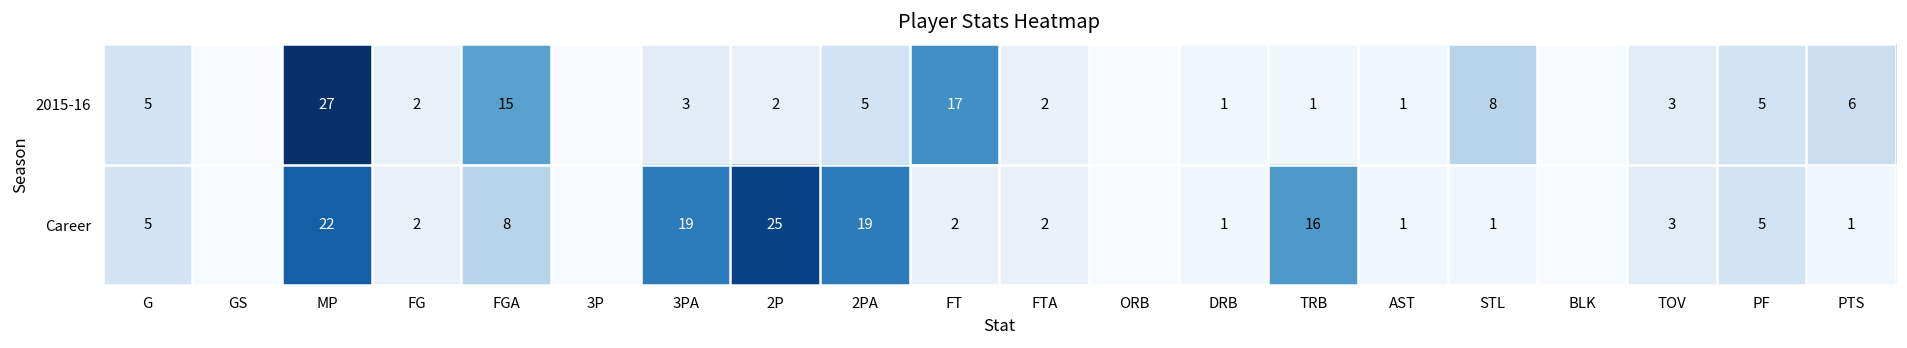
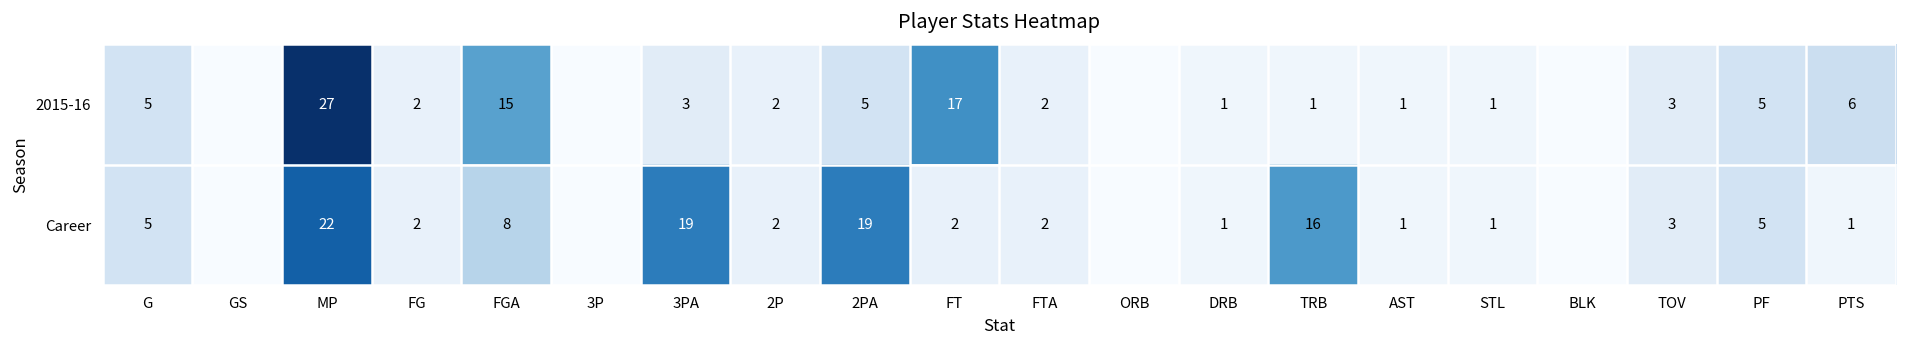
  {
    "2015-16": {
      "G": 5,
      "MP": 27,
      "FG": 2,
      "FGA": 15,
      "3PA": 3,
      "2P": 2,
      "2PA": 5,
      "FT": 17,
      "FTA": 2,
      "DRB": 1,
      "TRB": 1,
      "AST": 1,
-     "STL": 8,
+     "STL": 1,
      "TOV": 3,
      "PF": 5,
      "PTS": 6
    },
    "Career": {
      "G": 5,
      "MP": 22,
      "FG": 2,
      "FGA": 8,
      "3PA": 19,
-     "2P": 25,
+     "2P": 2,
      "2PA": 19,
      "FT": 2,
      "FTA": 2,
      "DRB": 1,
      "TRB": 16,
      "AST": 1,
      "STL": 1,
      "TOV": 3,
      "PF": 5,
      "PTS": 1
    }
  }
